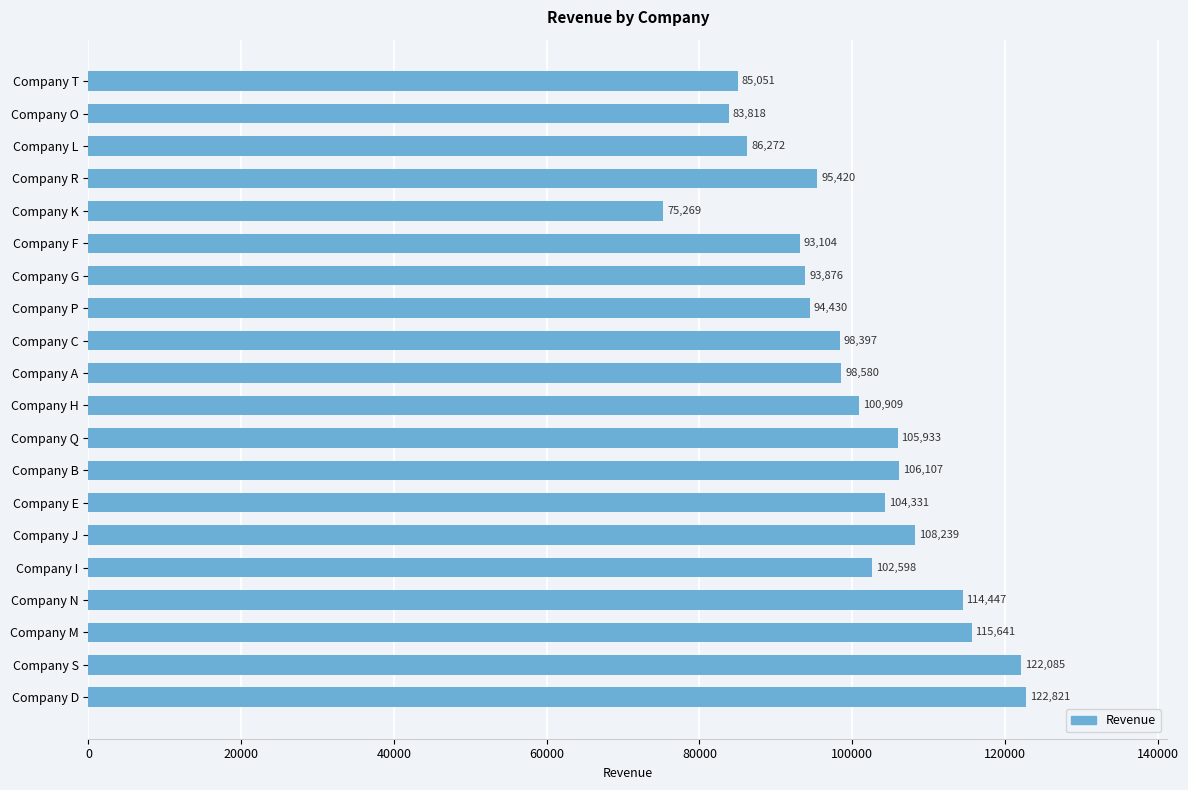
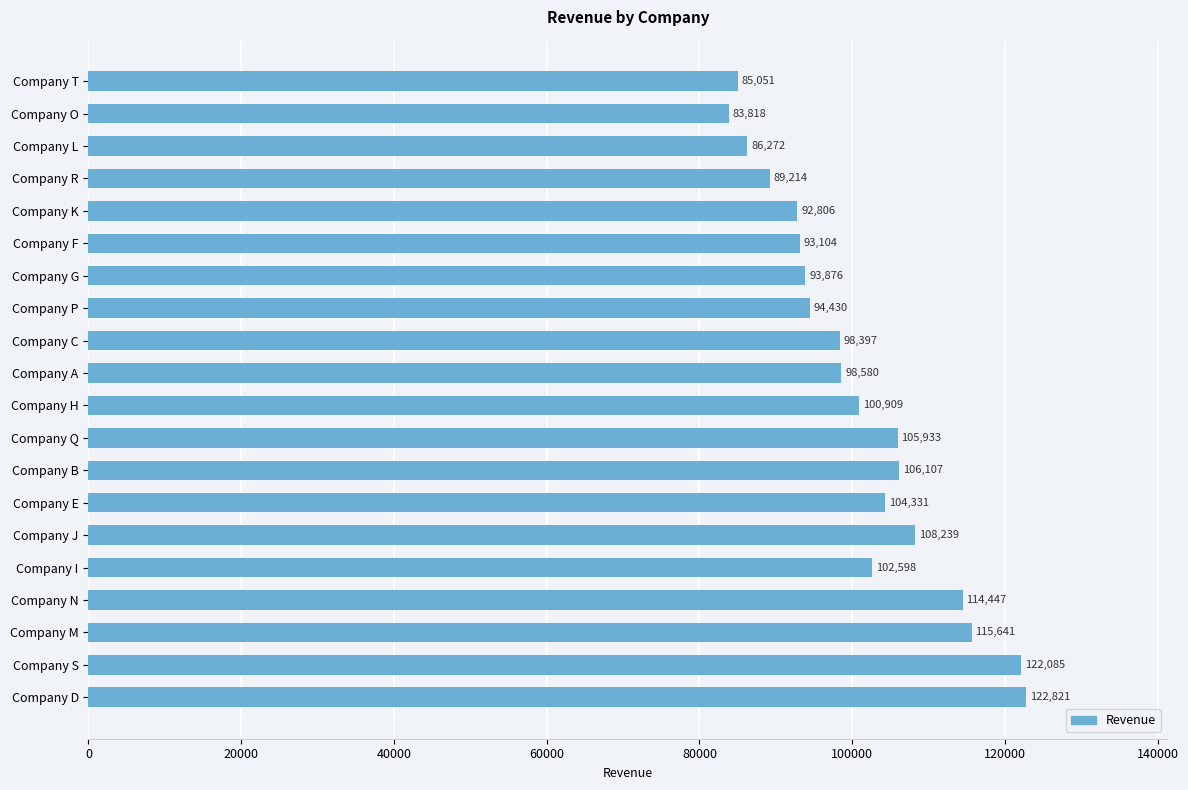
  {
    "Company T": "85,051",
    "Company O": "83,818",
    "Company L": "86,272",
-   "Company R": "95,420",
-   "Company K": "75,269",
+   "Company R": "89,214",
+   "Company K": "92,806",
    "Company F": "93,104",
    "Company G": "93,876",
    "Company P": "94,430",
    "Company C": "98,397",
    "Company A": "98,580",
    "Company H": "100,909",
    "Company Q": "105,933",
    "Company B": "106,107",
    "Company E": "104,331",
    "Company J": "108,239",
    "Company I": "102,598",
    "Company N": "114,447",
    "Company M": "115,641",
    "Company S": "122,085",
    "Company D": "122,821"
  }
